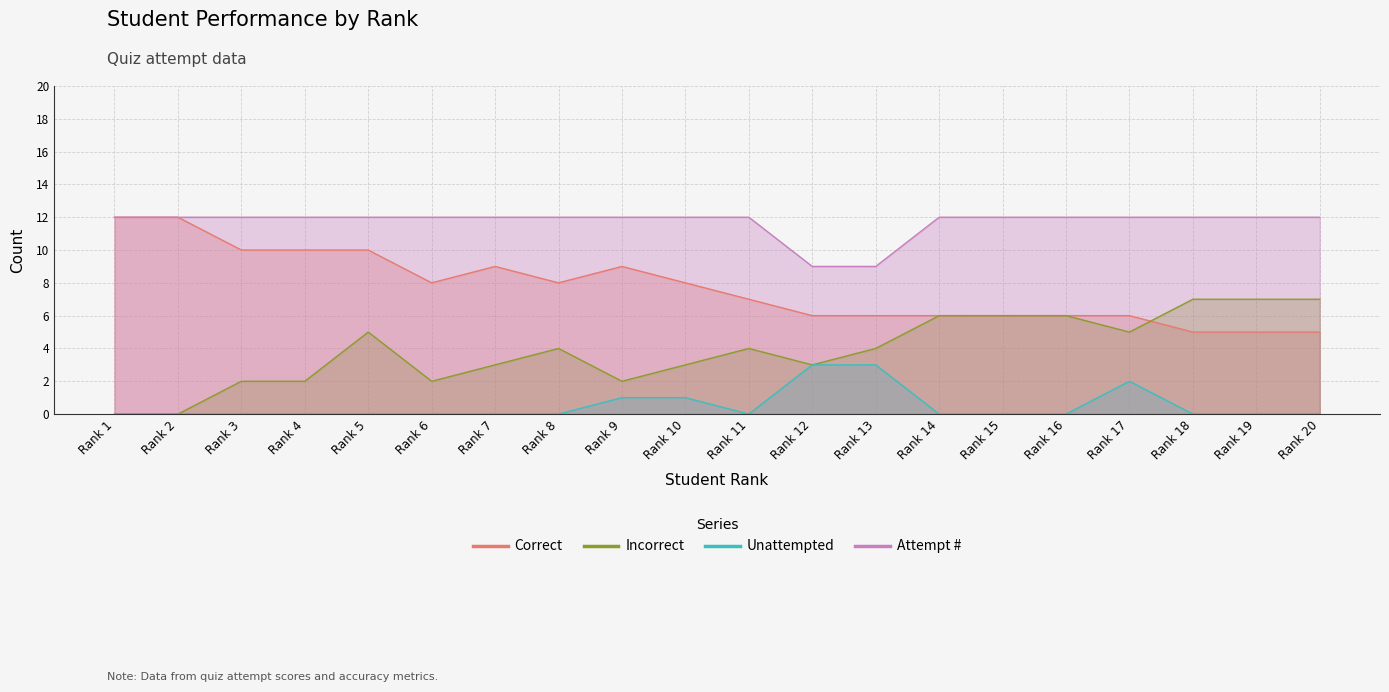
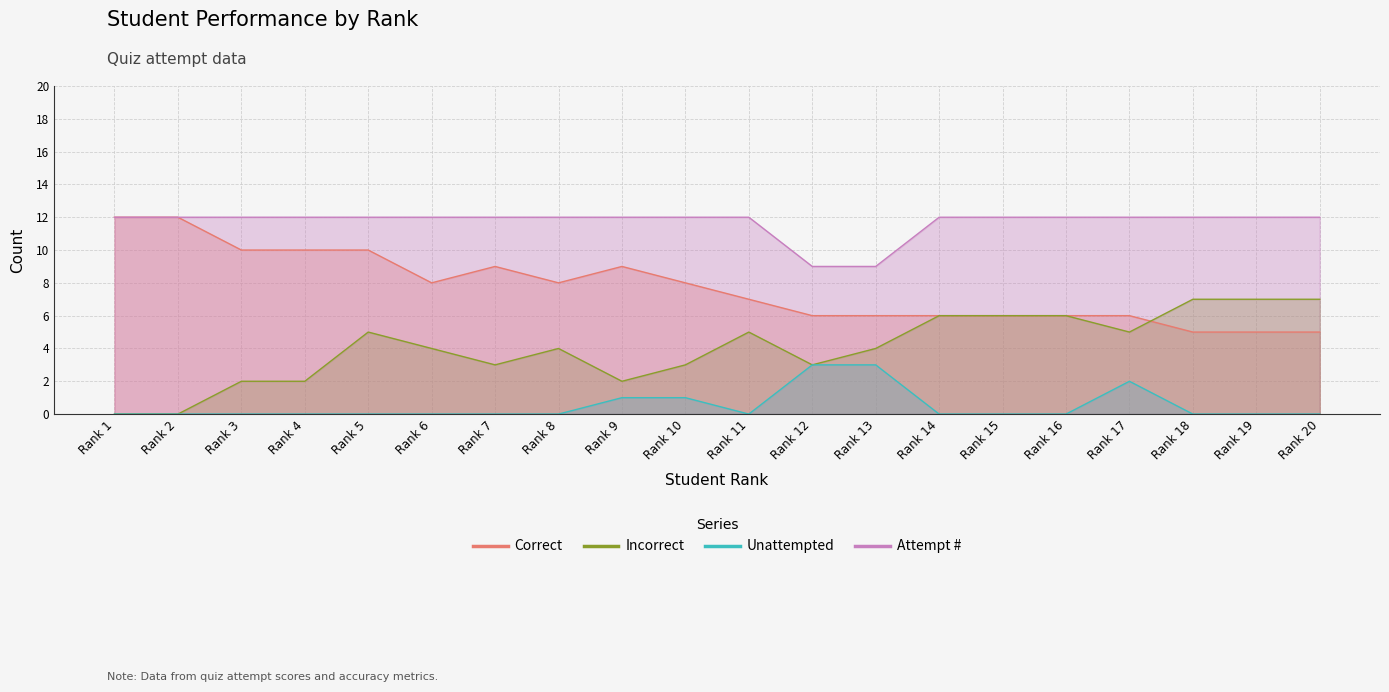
  {
    "Incorrect": {
      "Rank 3": 2,
      "Rank 4": 2,
      "Rank 5": 5,
-     "Rank 6": 2,
+     "Rank 6": 4,
      "Rank 7": 3,
      "Rank 8": 4,
      "Rank 9": 2,
      "Rank 10": 3,
-     "Rank 11": 4,
+     "Rank 11": 5,
      "Rank 13": 4,
      "Rank 17": 5,
      "Rank 18": 7,
      "Rank 19": 7,
      "Rank 20": 7
    },
    "Unattempted": {
      "Rank 3": 0,
      "Rank 4": 0,
      "Rank 5": 0,
      "Rank 6": 0,
      "Rank 7": 0,
      "Rank 8": 0,
      "Rank 9": 1,
      "Rank 10": 1,
      "Rank 11": 0,
      "Rank 13": 3,
      "Rank 14": 0,
      "Rank 15": 0,
      "Rank 16": 0,
      "Rank 17": 2,
      "Rank 18": 0,
      "Rank 19": 0,
      "Rank 20": 0
    }
  }
